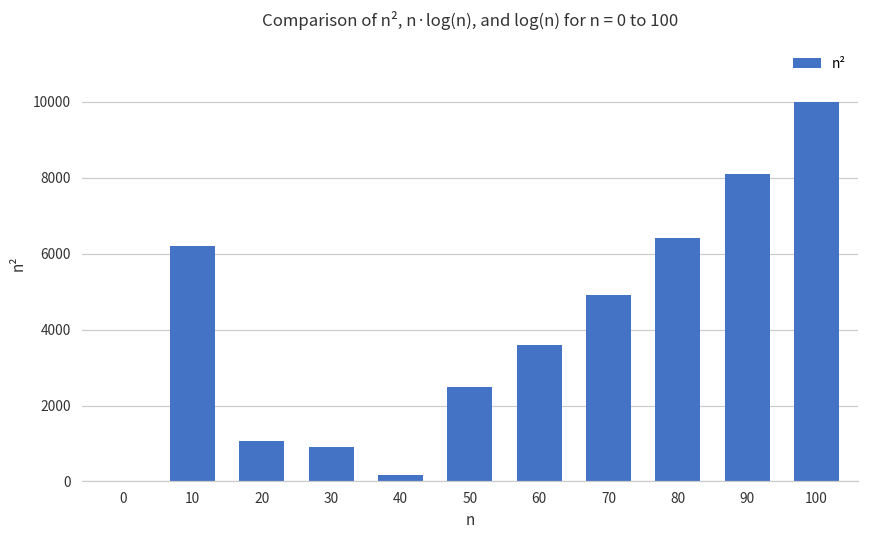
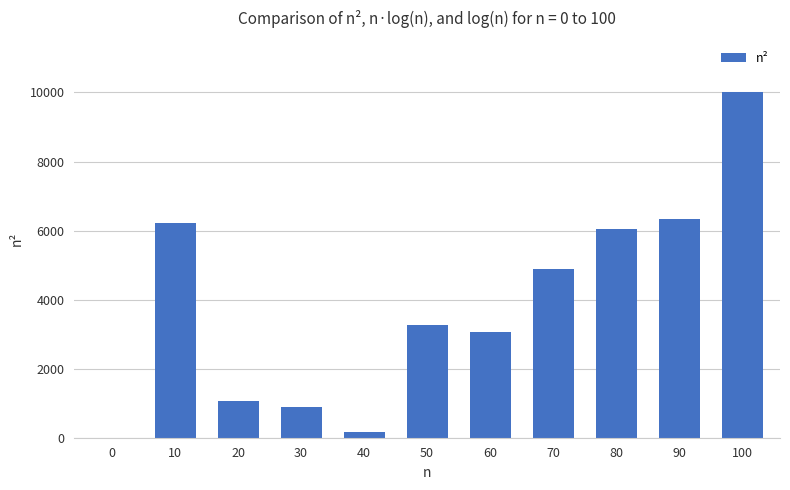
  {
    "0": 0,
    "10": 6200,
    "20": 1100,
    "30": 900,
    "40": 200,
-   "50": 2500,
-   "60": 3600,
+   "50": 3300,
+   "60": 3100,
    "70": 4900,
-   "80": 6400,
-   "90": 8100,
+   "80": 6100,
+   "90": 6300,
    "100": 10000
  }
